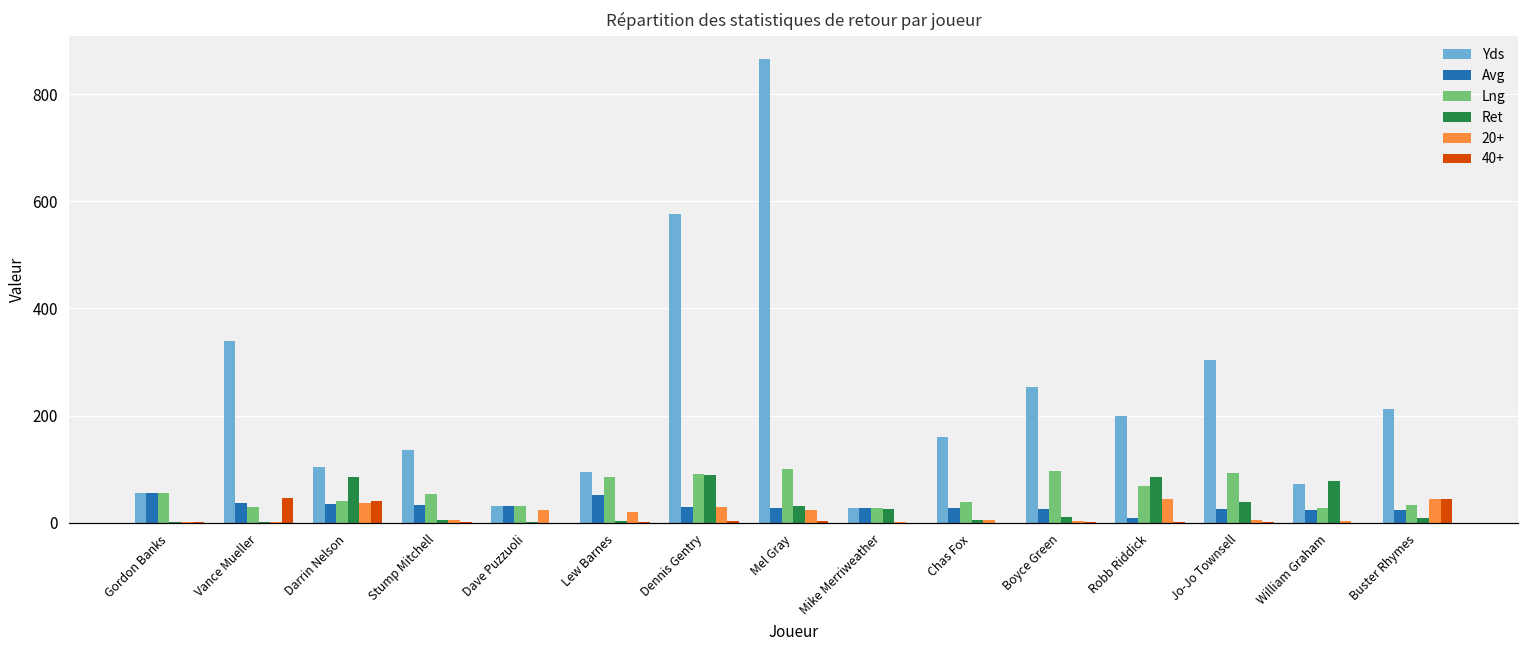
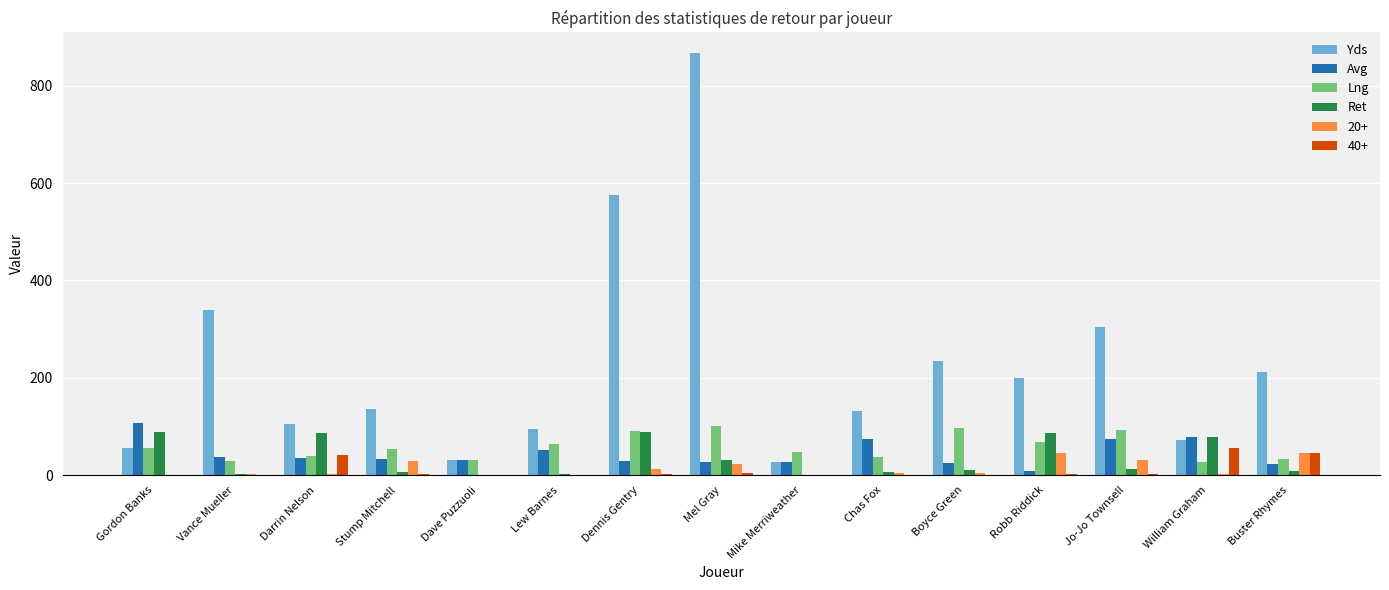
  {
    "Yds": {
      "Gordon Banks": 60,
      "Vance Mueller": 340,
      "Darrin Nelson": 110,
      "Stump Mitchell": 140,
      "Dave Puzzuoli": 30,
      "Lew Barnes": 90,
      "Dennis Gentry": 580,
      "Mel Gray": 870,
      "Mike Merriweather": 30,
-     "Chas Fox": 160,
-     "Boyce Green": 250,
+     "Chas Fox": 130,
+     "Boyce Green": 240,
      "Robb Riddick": 200,
      "Jo-Jo Townsell": 300,
      "William Graham": 70,
      "Buster Rhymes": 210
    },
    "Avg": {
-     "Gordon Banks": 60,
+     "Gordon Banks": 110,
      "Vance Mueller": 40,
      "Darrin Nelson": 40,
      "Stump Mitchell": 30,
      "Dave Puzzuoli": 30,
      "Lew Barnes": 50,
      "Dennis Gentry": 30,
      "Mel Gray": 30,
      "Mike Merriweather": 30,
-     "Chas Fox": 30,
+     "Chas Fox": 80,
      "Boyce Green": 30,
      "Robb Riddick": 10,
-     "Jo-Jo Townsell": 20,
-     "William Graham": 20,
+     "Jo-Jo Townsell": 70,
+     "William Graham": 80,
      "Buster Rhymes": 20
    },
    "Lng": {
      "Gordon Banks": 60,
      "Vance Mueller": 30,
      "Darrin Nelson": 40,
      "Stump Mitchell": 50,
      "Dave Puzzuoli": 30,
-     "Lew Barnes": 90,
+     "Lew Barnes": 60,
      "Dennis Gentry": 90,
      "Mel Gray": 100,
-     "Mike Merriweather": 30,
+     "Mike Merriweather": 50,
      "Chas Fox": 40,
      "Boyce Green": 100,
      "Robb Riddick": 70,
      "Jo-Jo Townsell": 90,
      "William Graham": 30,
      "Buster Rhymes": 30
    },
    "Ret": {
-     "Gordon Banks": 0,
+     "Gordon Banks": 90,
      "Darrin Nelson": 90,
      "Stump Mitchell": 10,
      "Dennis Gentry": 90,
      "Mel Gray": 30,
-     "Mike Merriweather": 30,
+     "Mike Merriweather": 0,
      "Chas Fox": 10,
      "Boyce Green": 10,
      "Robb Riddick": 90,
-     "Jo-Jo Townsell": 40,
+     "Jo-Jo Townsell": 10,
      "William Graham": 80,
      "Buster Rhymes": 10
    },
    "20+": {
-     "Darrin Nelson": 40,
-     "Stump Mitchell": 10,
-     "Dave Puzzuoli": 20,
-     "Lew Barnes": 20,
-     "Dennis Gentry": 30,
+     "Darrin Nelson": 0,
+     "Stump Mitchell": 30,
+     "Dave Puzzuoli": 0,
+     "Lew Barnes": 0,
+     "Dennis Gentry": 10,
      "Mel Gray": 20,
      "Robb Riddick": 50,
-     "Jo-Jo Townsell": 10,
+     "Jo-Jo Townsell": 30,
      "Buster Rhymes": 50
    },
    "40+": {
-     "Vance Mueller": 50,
+     "Vance Mueller": 0,
      "Darrin Nelson": 40,
      "Dave Puzzuoli": 0,
      "Mike Merriweather": 0,
      "Chas Fox": 0,
-     "William Graham": 0,
+     "William Graham": 60,
      "Buster Rhymes": 50
    }
  }
